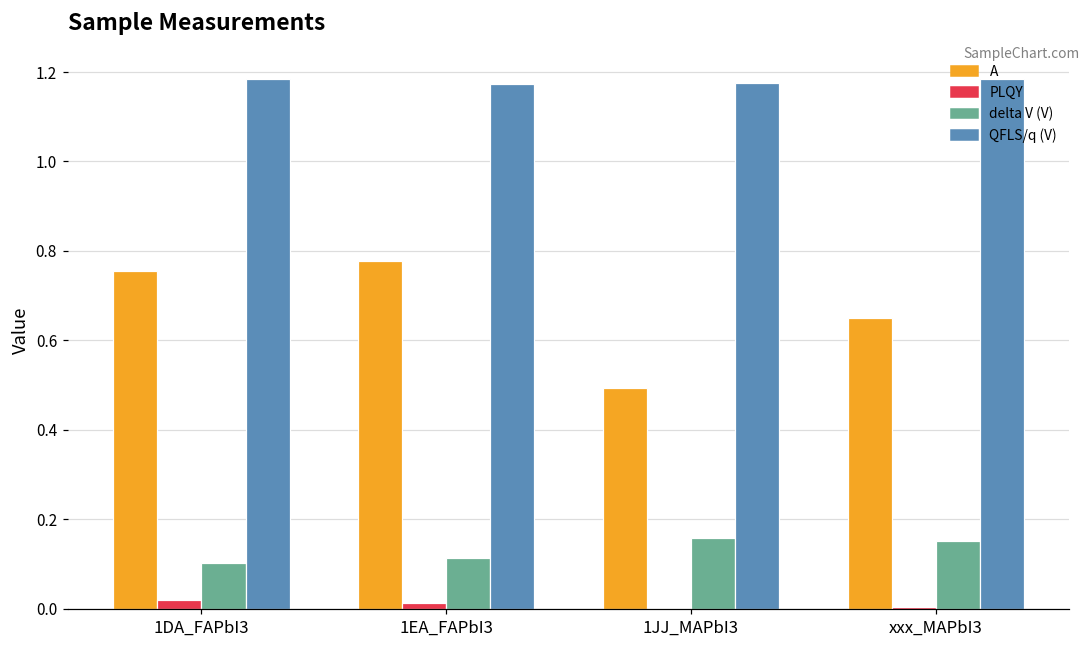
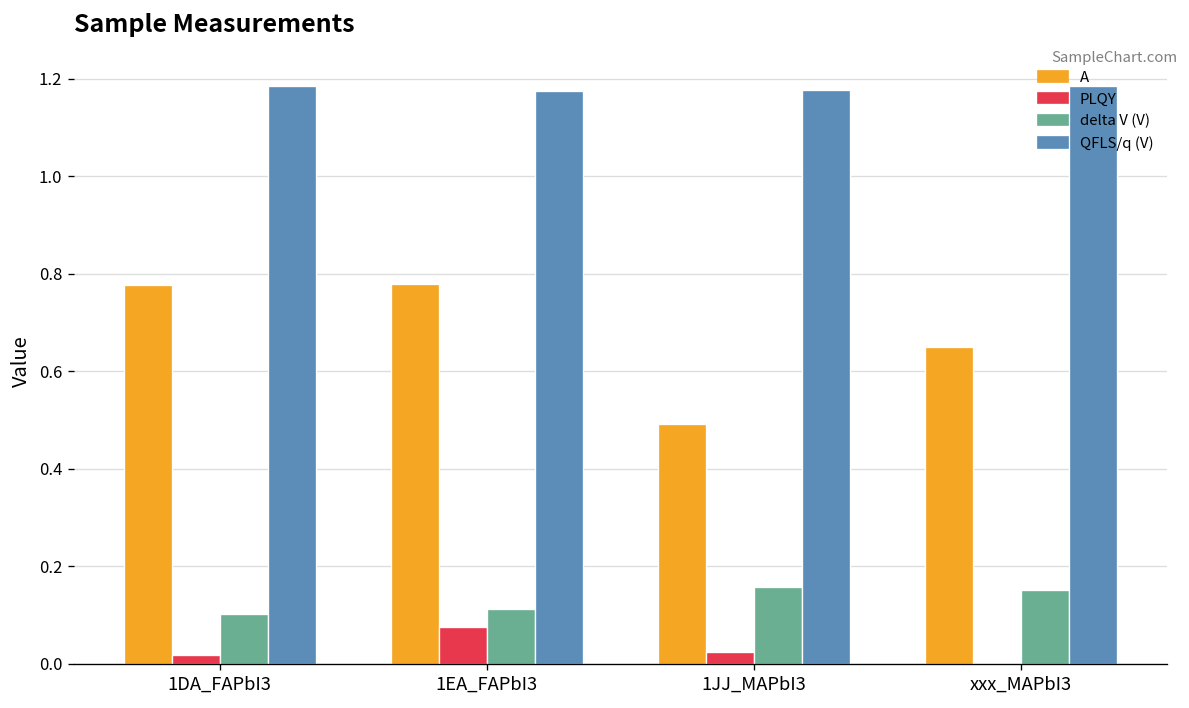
  {
    "A": {
-     "1DA_FAPbI3": 0.75,
+     "1DA_FAPbI3": 0.78,
      "1EA_FAPbI3": 0.78,
      "1JJ_MAPbI3": 0.49,
      "xxx_MAPbI3": 0.65
    },
    "PLQY": {
      "1DA_FAPbI3": 0.02,
-     "1EA_FAPbI3": 0.01,
-     "1JJ_MAPbI3": 0.00
+     "1EA_FAPbI3": 0.08,
+     "1JJ_MAPbI3": 0.02
    }
  }
